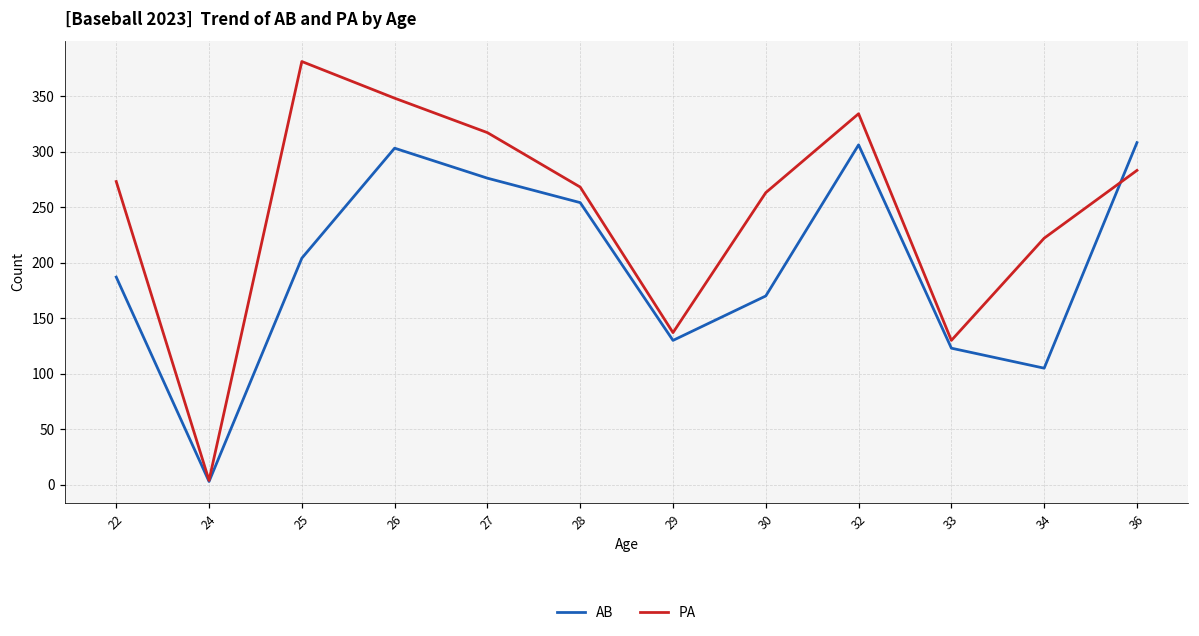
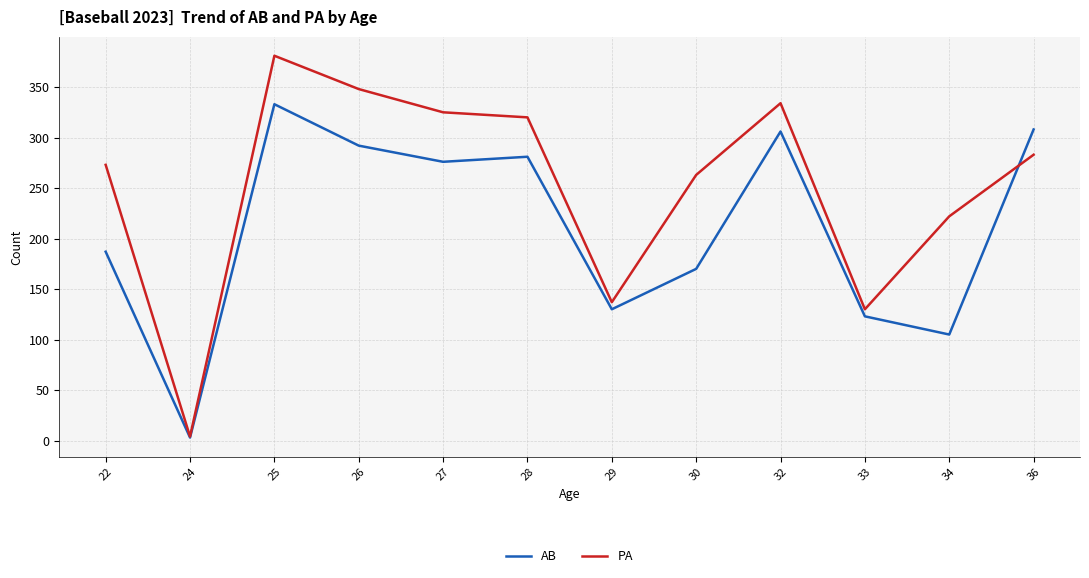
  {
    "AB": {
      "22": 187,
-     "25": 204,
-     "26": 303,
+     "25": 333,
+     "26": 292,
      "27": 276,
-     "28": 254,
+     "28": 281,
      "29": 130,
      "30": 170,
      "32": 306,
      "33": 123,
      "34": 105,
      "36": 308
    },
    "PA": {
      "22": 273,
      "25": 381,
      "26": 348,
-     "27": 317,
-     "28": 268,
+     "27": 325,
+     "28": 320,
      "29": 137,
      "30": 263,
      "32": 334,
      "33": 130,
      "34": 222,
      "36": 283
    }
  }
